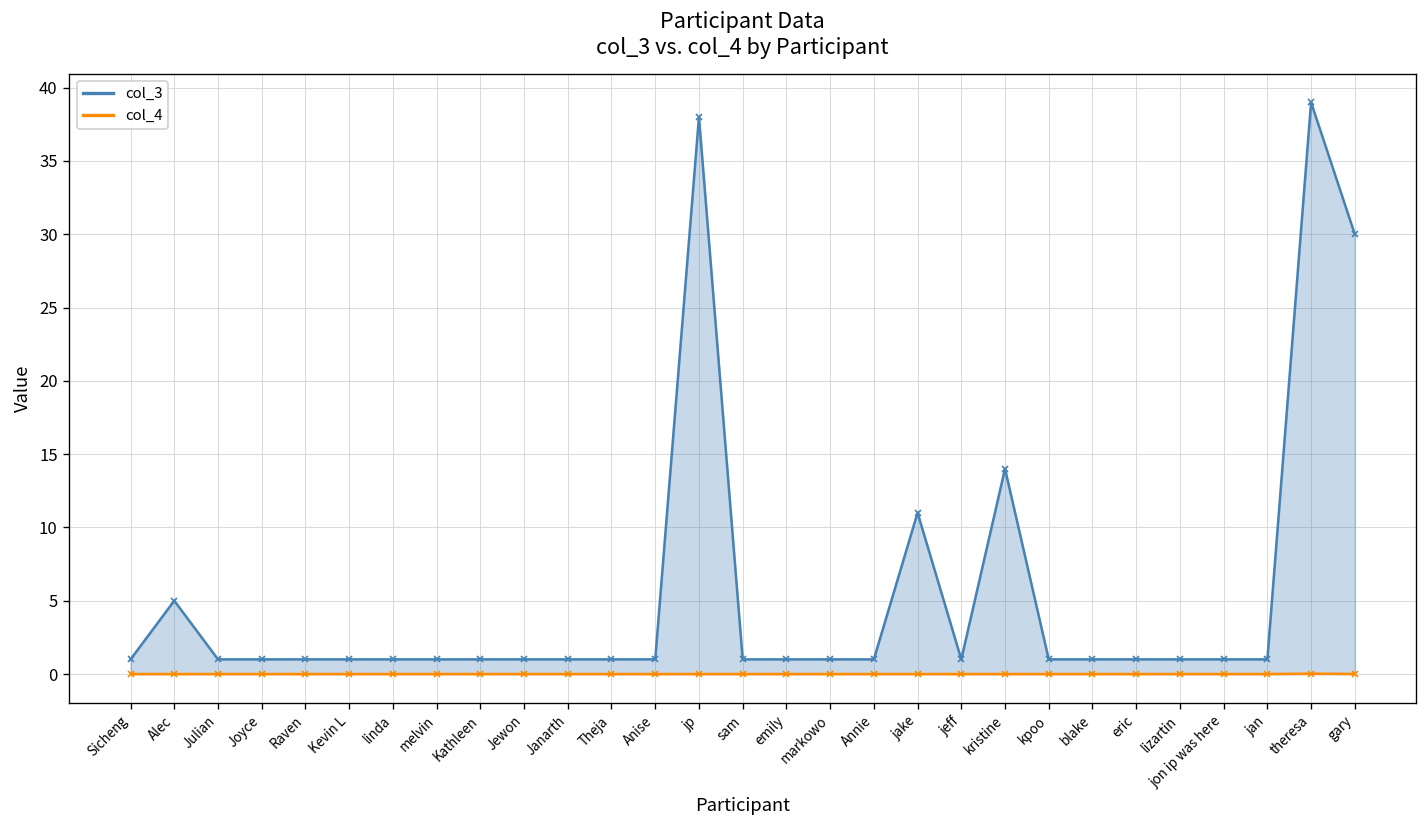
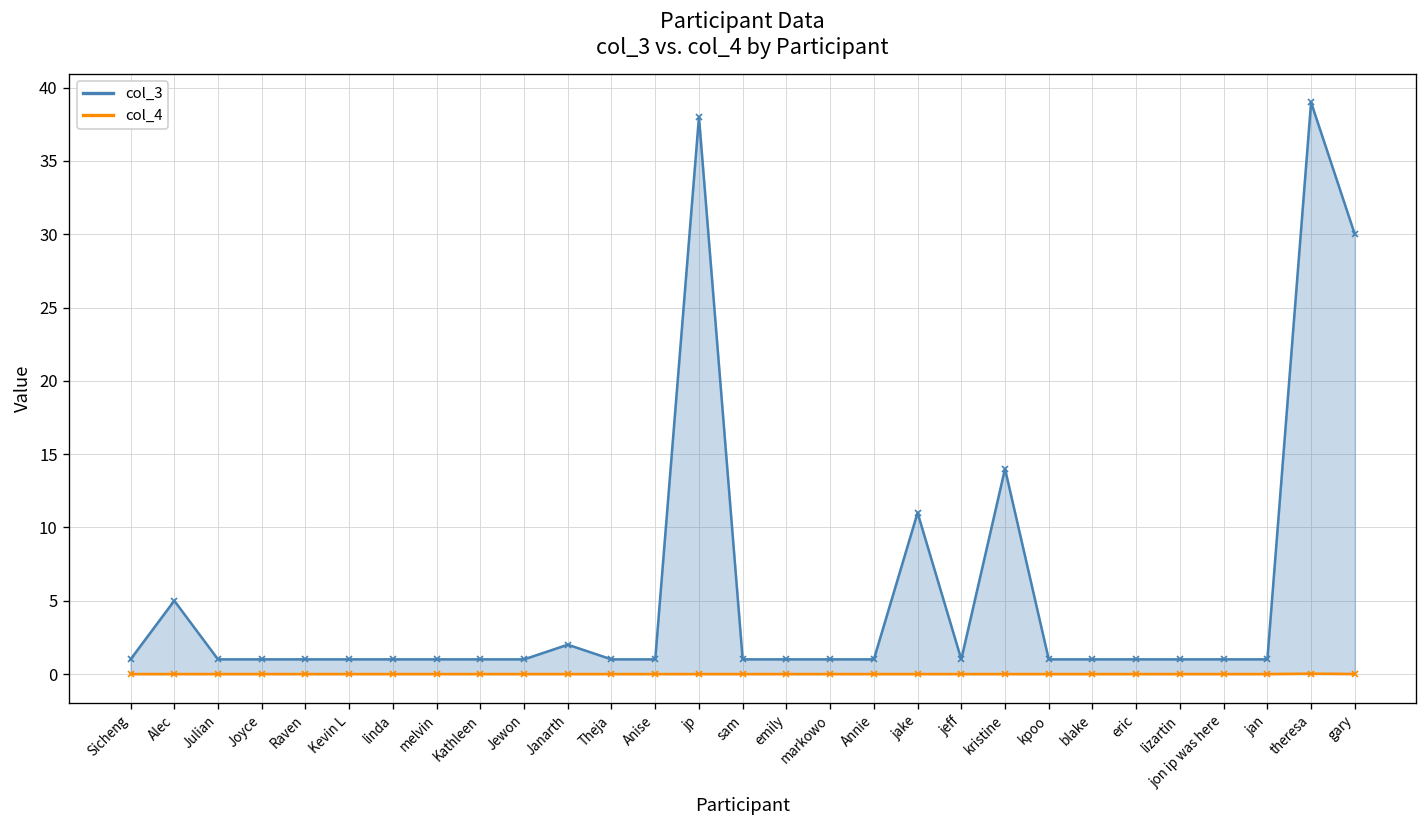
  {
    "col_3": {
      "Sicheng": 1,
      "Alec": 5,
      "Julian": 1,
      "Joyce": 1,
      "Raven": 1,
      "Kevin L": 1,
      "linda": 1,
      "melvin": 1,
      "Kathleen": 1,
      "Jewon": 1,
-     "Janarth": 1,
+     "Janarth": 2,
      "Theja": 1,
      "Anise": 1,
      "jp": 38,
      "sam": 1,
      "emily": 1,
      "markowo": 1,
      "Annie": 1,
      "jake": 11,
      "jeff": 1,
      "kristine": 14,
      "kpoo": 1,
      "blake": 1,
      "eric": 1,
      "lizartin": 1,
      "jon ip was here": 1,
      "jan": 1,
      "theresa": 39,
      "gary": 30
    },
    "col_4": {
      "Sicheng": 0,
      "Alec": 0,
      "Julian": 0,
      "Joyce": 0,
      "Raven": 0,
      "Kevin L": 0,
      "linda": 0,
      "melvin": 0,
      "Kathleen": 0,
      "Jewon": 0,
      "Janarth": 0,
      "Theja": 0,
      "Anise": 0,
      "jp": 0,
      "sam": 0,
      "emily": 0,
      "markowo": 0,
      "Annie": 0,
      "jake": 0,
      "jeff": 0,
      "kristine": 0,
      "kpoo": 0,
      "blake": 0,
      "eric": 0,
      "lizartin": 0,
      "jon ip was here": 0,
      "jan": 0,
      "theresa": 0,
      "gary": 0
    }
  }
